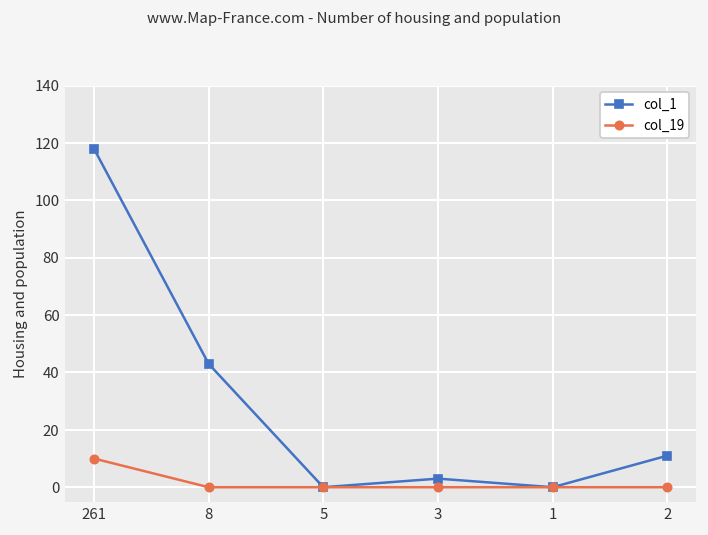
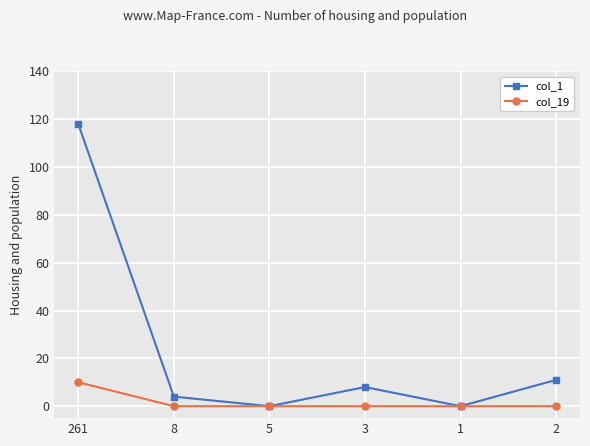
  {
    "col_1": {
      "261": 118,
-     "8": 43,
-     "3": 3,
+     "8": 4,
+     "3": 8,
      "2": 11
    },
    "col_19": {
      "261": 10,
      "8": 0,
      "3": 0,
      "2": 0
    }
  }
